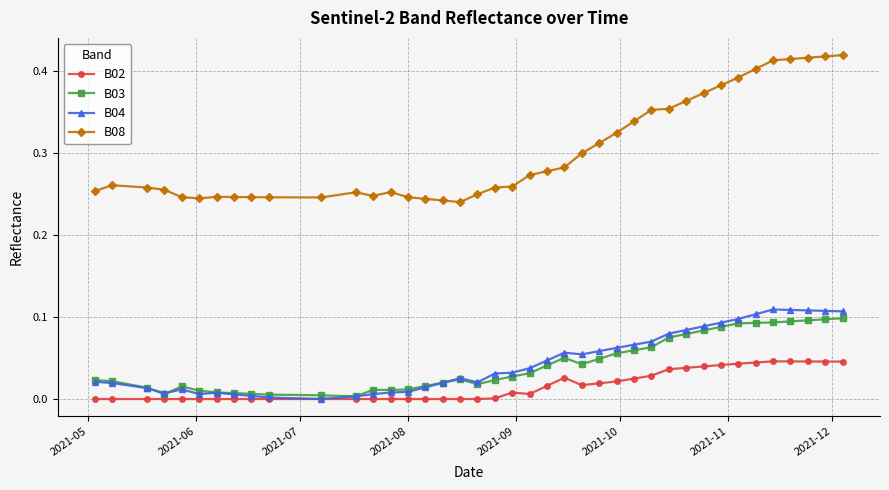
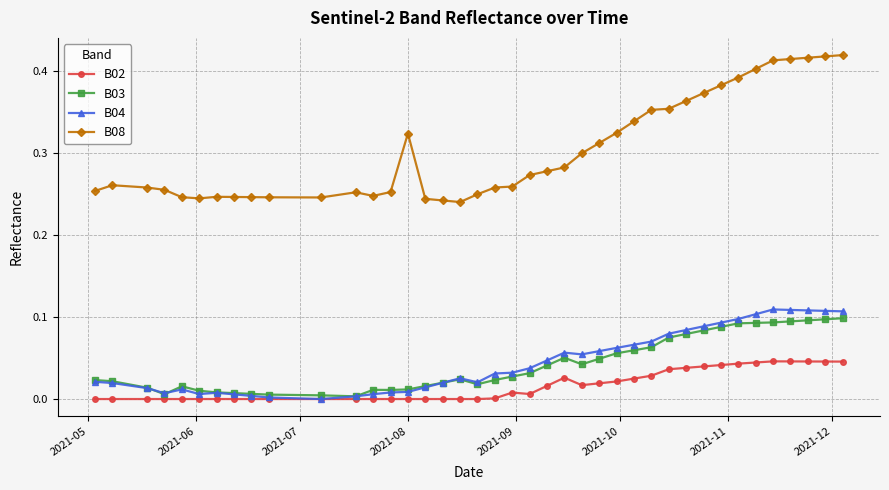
  {
    "B02": {
      "2021-08": 0.00
    },
    "B08": {
-     "2021-08": 0.25
+     "2021-08": 0.32
    }
  }
